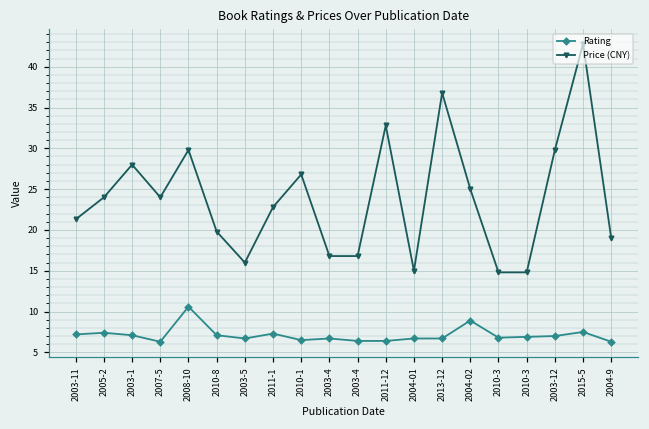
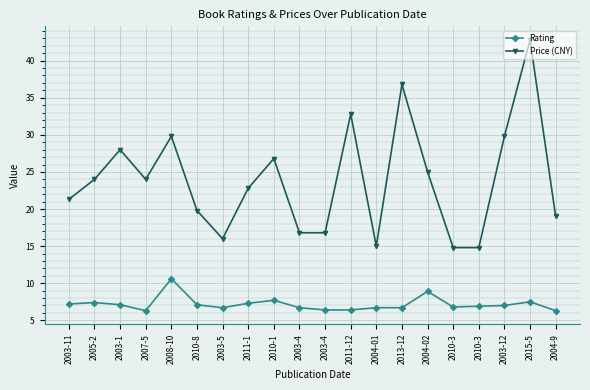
  {
    "Rating": {
      "2003-11": 7,
      "2005-2": 7,
      "2003-1": 7,
      "2007-5": 6,
      "2008-10": 11,
      "2010-8": 7,
      "2003-5": 7,
      "2011-1": 7,
-     "2010-1": 7,
+     "2010-1": 8,
      "2011-12": 6,
      "2004-01": 7,
      "2013-12": 7,
      "2004-02": 9,
      "2003-12": 7,
      "2015-5": 8,
      "2004-9": 6
    },
    "Price (CNY)": {
      "2003-11": 21,
      "2005-2": 24,
      "2003-1": 28,
      "2007-5": 24,
      "2008-10": 30,
      "2010-8": 20,
      "2003-5": 16,
      "2011-1": 23,
      "2010-1": 27,
      "2011-12": 33,
      "2004-01": 15,
      "2013-12": 37,
      "2004-02": 25,
      "2003-12": 30,
      "2004-9": 19
    }
  }
